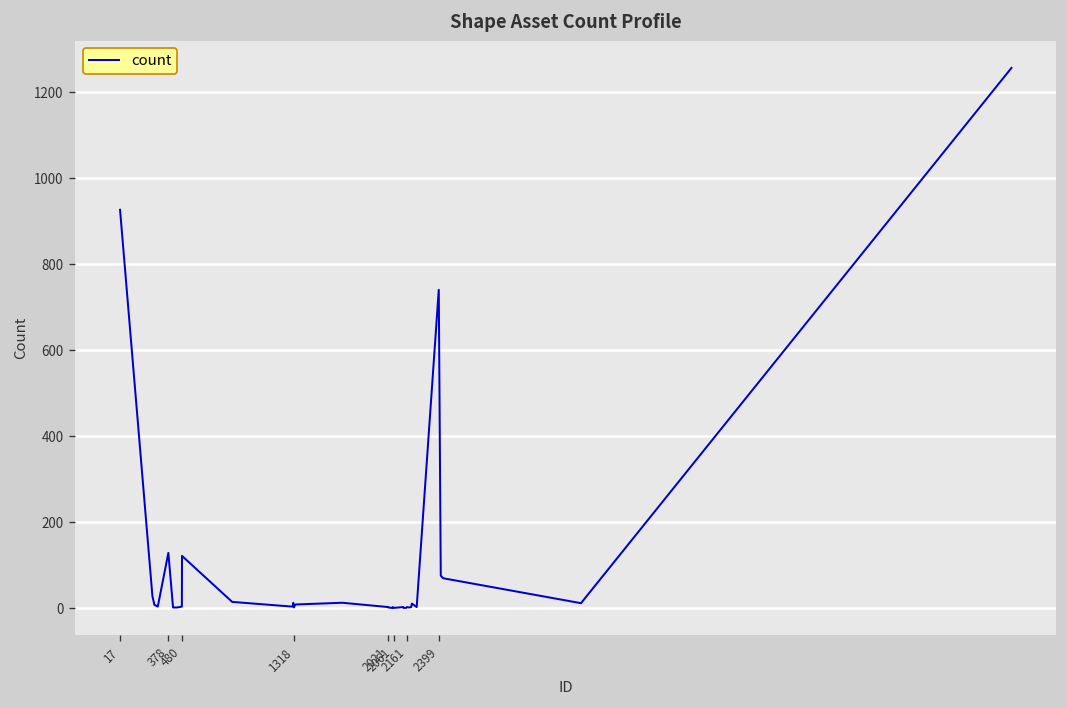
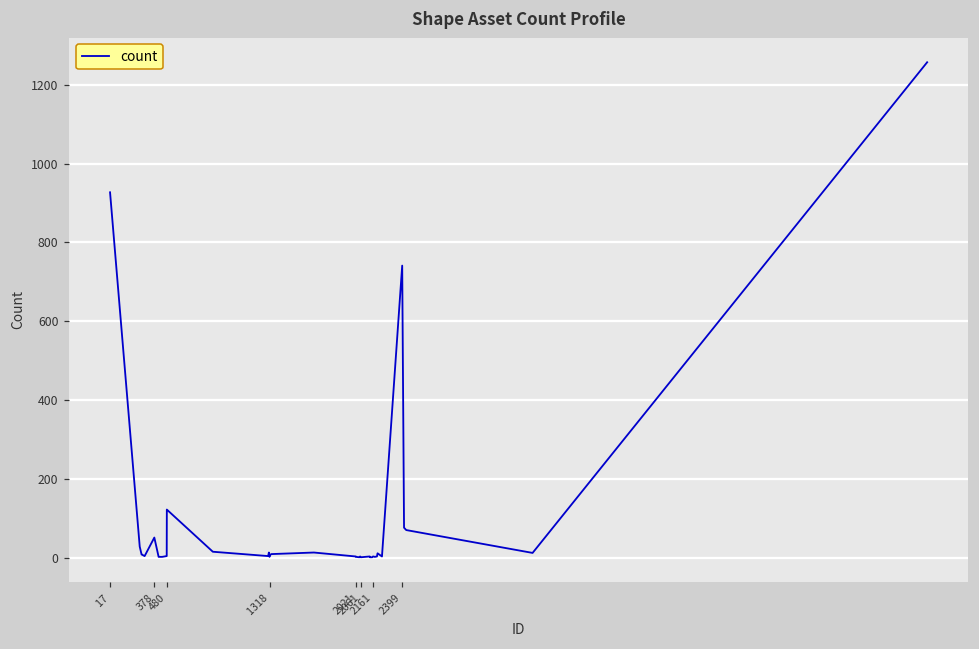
  {
    "17": 930,
-   "378": 130,
+   "378": 50,
    "480": 120,
    "1318": 0,
    "2021": 0,
    "2061": 0,
    "2161": 0,
    "2399": 740
  }
